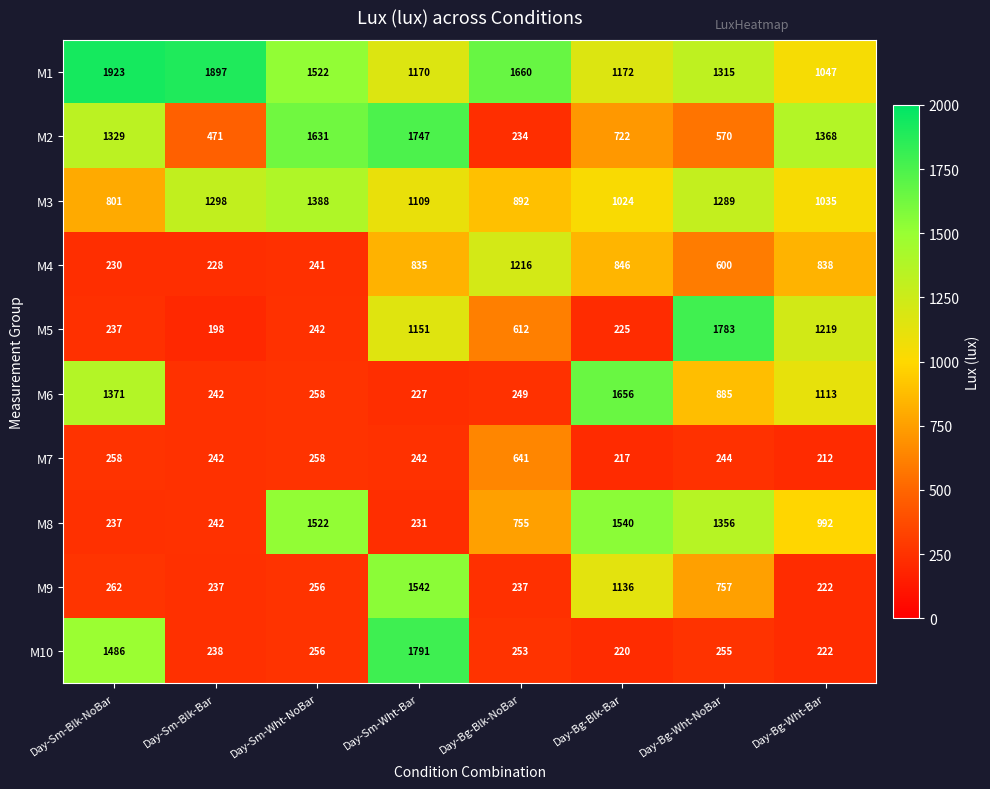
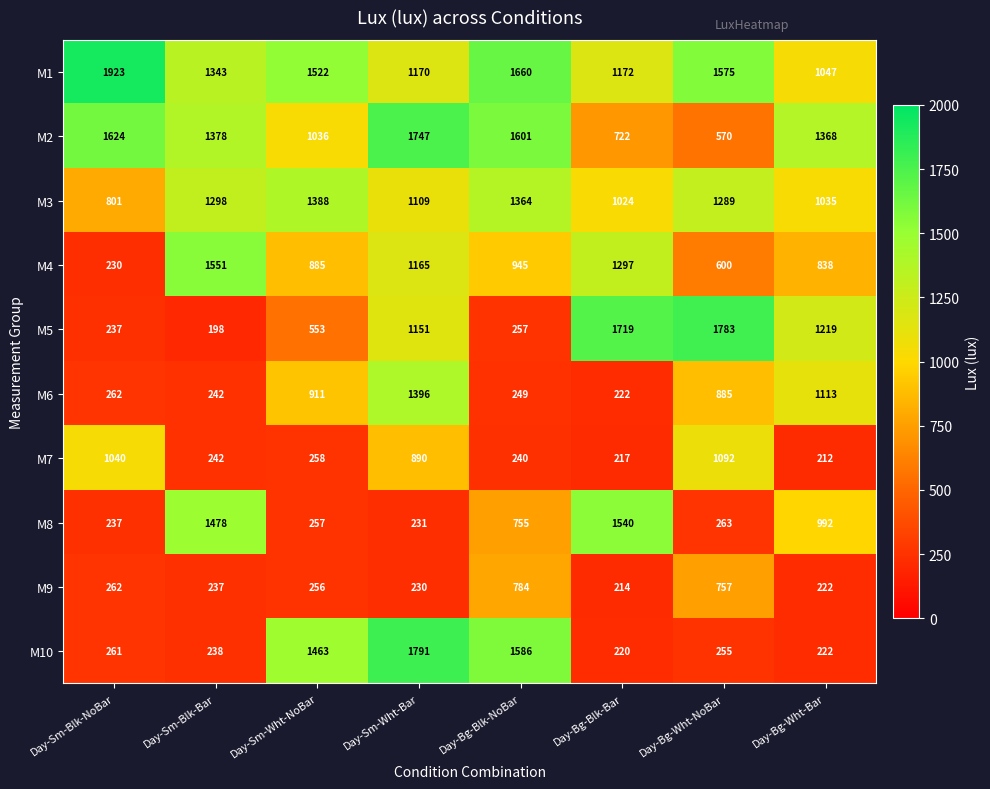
  {
    "M1": {
      "Day-Sm-Blk-NoBar": 1923,
-     "Day-Sm-Blk-Bar": 1897,
+     "Day-Sm-Blk-Bar": 1343,
      "Day-Sm-Wht-NoBar": 1522,
      "Day-Sm-Wht-Bar": 1170,
      "Day-Bg-Blk-NoBar": 1660,
      "Day-Bg-Blk-Bar": 1172,
-     "Day-Bg-Wht-NoBar": 1315,
+     "Day-Bg-Wht-NoBar": 1575,
      "Day-Bg-Wht-Bar": 1047
    },
    "M2": {
-     "Day-Sm-Blk-NoBar": 1329,
-     "Day-Sm-Blk-Bar": 471,
-     "Day-Sm-Wht-NoBar": 1631,
+     "Day-Sm-Blk-NoBar": 1624,
+     "Day-Sm-Blk-Bar": 1378,
+     "Day-Sm-Wht-NoBar": 1036,
      "Day-Sm-Wht-Bar": 1747,
-     "Day-Bg-Blk-NoBar": 234,
+     "Day-Bg-Blk-NoBar": 1601,
      "Day-Bg-Blk-Bar": 722,
      "Day-Bg-Wht-NoBar": 570,
      "Day-Bg-Wht-Bar": 1368
    },
    "M3": {
      "Day-Sm-Blk-NoBar": 801,
      "Day-Sm-Blk-Bar": 1298,
      "Day-Sm-Wht-NoBar": 1388,
      "Day-Sm-Wht-Bar": 1109,
-     "Day-Bg-Blk-NoBar": 892,
+     "Day-Bg-Blk-NoBar": 1364,
      "Day-Bg-Blk-Bar": 1024,
      "Day-Bg-Wht-NoBar": 1289,
      "Day-Bg-Wht-Bar": 1035
    },
    "M4": {
      "Day-Sm-Blk-NoBar": 230,
-     "Day-Sm-Blk-Bar": 228,
-     "Day-Sm-Wht-NoBar": 241,
-     "Day-Sm-Wht-Bar": 835,
-     "Day-Bg-Blk-NoBar": 1216,
-     "Day-Bg-Blk-Bar": 846,
+     "Day-Sm-Blk-Bar": 1551,
+     "Day-Sm-Wht-NoBar": 885,
+     "Day-Sm-Wht-Bar": 1165,
+     "Day-Bg-Blk-NoBar": 945,
+     "Day-Bg-Blk-Bar": 1297,
      "Day-Bg-Wht-NoBar": 600,
      "Day-Bg-Wht-Bar": 838
    },
    "M5": {
      "Day-Sm-Blk-NoBar": 237,
      "Day-Sm-Blk-Bar": 198,
-     "Day-Sm-Wht-NoBar": 242,
+     "Day-Sm-Wht-NoBar": 553,
      "Day-Sm-Wht-Bar": 1151,
-     "Day-Bg-Blk-NoBar": 612,
-     "Day-Bg-Blk-Bar": 225,
+     "Day-Bg-Blk-NoBar": 257,
+     "Day-Bg-Blk-Bar": 1719,
      "Day-Bg-Wht-NoBar": 1783,
      "Day-Bg-Wht-Bar": 1219
    },
    "M6": {
-     "Day-Sm-Blk-NoBar": 1371,
+     "Day-Sm-Blk-NoBar": 262,
      "Day-Sm-Blk-Bar": 242,
-     "Day-Sm-Wht-NoBar": 258,
-     "Day-Sm-Wht-Bar": 227,
+     "Day-Sm-Wht-NoBar": 911,
+     "Day-Sm-Wht-Bar": 1396,
      "Day-Bg-Blk-NoBar": 249,
-     "Day-Bg-Blk-Bar": 1656,
+     "Day-Bg-Blk-Bar": 222,
      "Day-Bg-Wht-NoBar": 885,
      "Day-Bg-Wht-Bar": 1113
    },
    "M7": {
-     "Day-Sm-Blk-NoBar": 258,
+     "Day-Sm-Blk-NoBar": 1040,
      "Day-Sm-Blk-Bar": 242,
      "Day-Sm-Wht-NoBar": 258,
-     "Day-Sm-Wht-Bar": 242,
-     "Day-Bg-Blk-NoBar": 641,
+     "Day-Sm-Wht-Bar": 890,
+     "Day-Bg-Blk-NoBar": 240,
      "Day-Bg-Blk-Bar": 217,
-     "Day-Bg-Wht-NoBar": 244,
+     "Day-Bg-Wht-NoBar": 1092,
      "Day-Bg-Wht-Bar": 212
    },
    "M8": {
      "Day-Sm-Blk-NoBar": 237,
-     "Day-Sm-Blk-Bar": 242,
-     "Day-Sm-Wht-NoBar": 1522,
+     "Day-Sm-Blk-Bar": 1478,
+     "Day-Sm-Wht-NoBar": 257,
      "Day-Sm-Wht-Bar": 231,
      "Day-Bg-Blk-NoBar": 755,
      "Day-Bg-Blk-Bar": 1540,
-     "Day-Bg-Wht-NoBar": 1356,
+     "Day-Bg-Wht-NoBar": 263,
      "Day-Bg-Wht-Bar": 992
    },
    "M9": {
      "Day-Sm-Blk-NoBar": 262,
      "Day-Sm-Blk-Bar": 237,
      "Day-Sm-Wht-NoBar": 256,
-     "Day-Sm-Wht-Bar": 1542,
-     "Day-Bg-Blk-NoBar": 237,
-     "Day-Bg-Blk-Bar": 1136,
+     "Day-Sm-Wht-Bar": 230,
+     "Day-Bg-Blk-NoBar": 784,
+     "Day-Bg-Blk-Bar": 214,
      "Day-Bg-Wht-NoBar": 757,
      "Day-Bg-Wht-Bar": 222
    },
    "M10": {
-     "Day-Sm-Blk-NoBar": 1486,
+     "Day-Sm-Blk-NoBar": 261,
      "Day-Sm-Blk-Bar": 238,
-     "Day-Sm-Wht-NoBar": 256,
+     "Day-Sm-Wht-NoBar": 1463,
      "Day-Sm-Wht-Bar": 1791,
-     "Day-Bg-Blk-NoBar": 253,
+     "Day-Bg-Blk-NoBar": 1586,
      "Day-Bg-Blk-Bar": 220,
      "Day-Bg-Wht-NoBar": 255,
      "Day-Bg-Wht-Bar": 222
    }
  }
